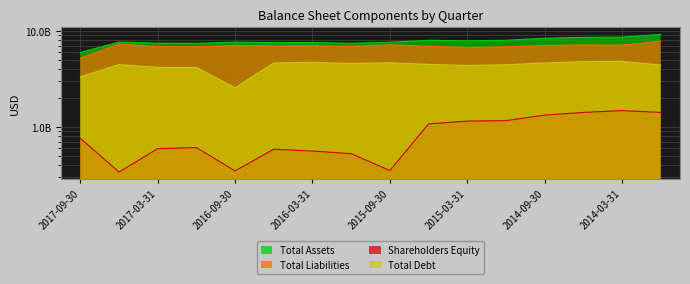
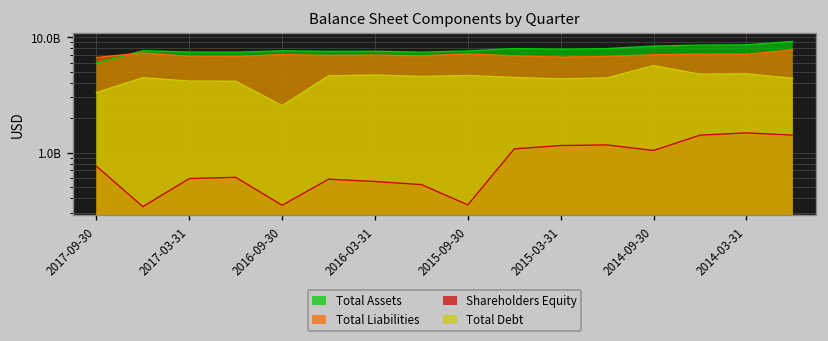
  {
    "Total Assets": {
      "2017-09-30": 6000000000,
      "2017-03-31": 7000000000,
      "2016-09-30": 8000000000,
      "2016-03-31": 8000000000,
      "2015-03-31": 8000000000,
      "2014-09-30": 8000000000,
      "2014-03-31": 9000000000
    },
    "Total Liabilities": {
-     "2017-09-30": 5000000000,
+     "2017-09-30": 7000000000,
      "2017-03-31": 7000000000,
      "2016-09-30": 7000000000,
      "2016-03-31": 7000000000,
      "2015-03-31": 7000000000,
      "2014-09-30": 7000000000,
      "2014-03-31": 7000000000
    },
    "Shareholders Equity": {
      "2017-09-30": 800000000,
      "2017-03-31": 600000000,
      "2016-09-30": 350000000,
      "2016-03-31": 600000000,
      "2015-09-30": 350000000,
      "2015-03-31": 1100000000,
-     "2014-09-30": 1300000000,
+     "2014-09-30": 1000000000,
      "2014-03-31": 1500000000
    },
    "Total Debt": {
      "2017-09-30": 3300000000,
      "2017-03-31": 4200000000,
      "2016-09-30": 2500000000,
      "2016-03-31": 5000000000,
      "2015-09-30": 5000000000,
      "2015-03-31": 4000000000,
-     "2014-09-30": 5000000000,
+     "2014-09-30": 6000000000,
      "2014-03-31": 5000000000
    }
  }
